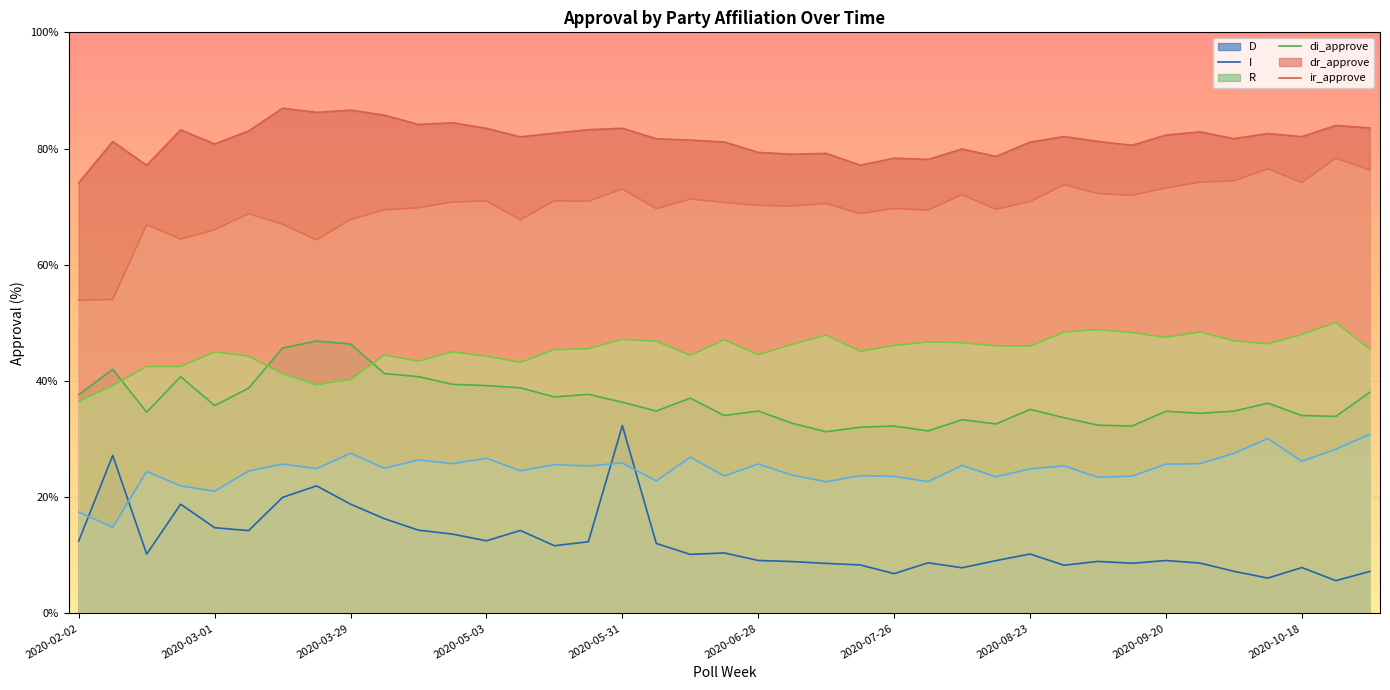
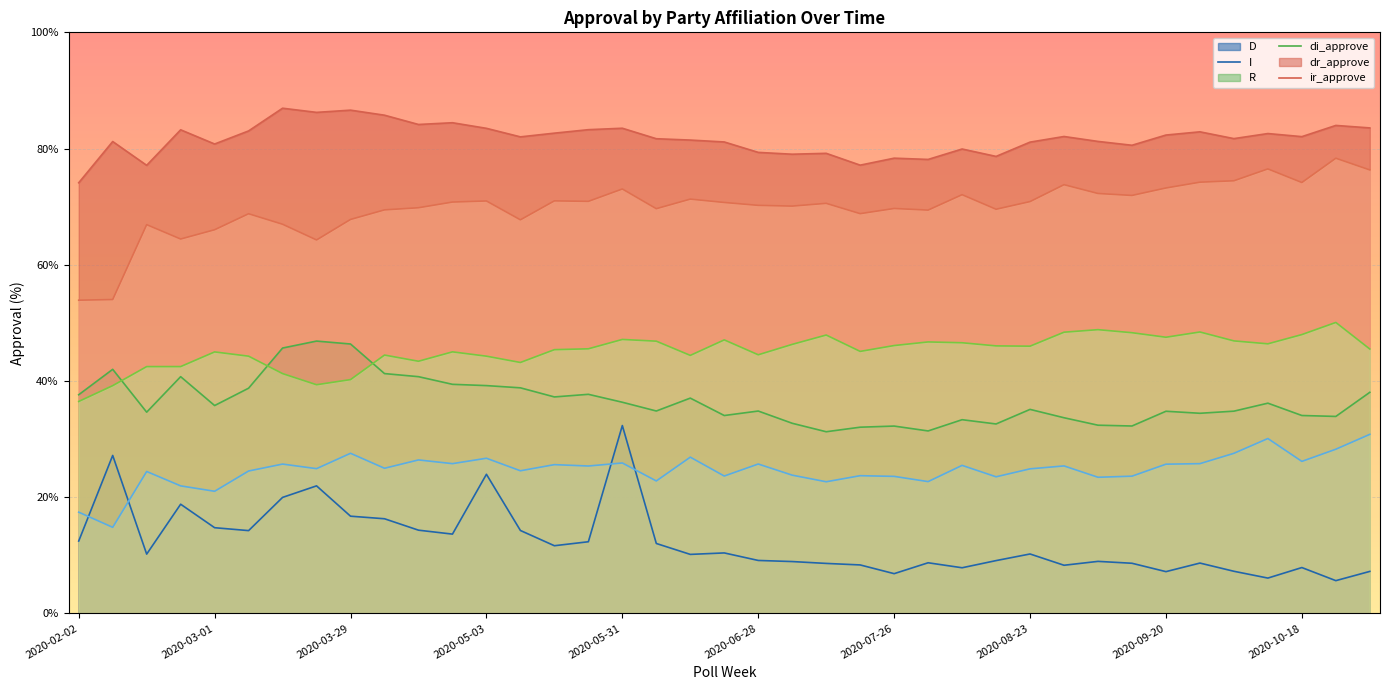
  {
    "D": {
      "2020-02-02": "12%",
      "2020-03-01": "15%",
-     "2020-03-29": "19%",
-     "2020-05-03": "13%",
+     "2020-03-29": "17%",
+     "2020-05-03": "24%",
      "2020-05-31": "32%",
      "2020-06-28": "9%",
      "2020-07-26": "7%",
      "2020-08-23": "10%",
-     "2020-09-20": "9%",
+     "2020-09-20": "7%",
      "2020-10-18": "8%"
    }
  }
